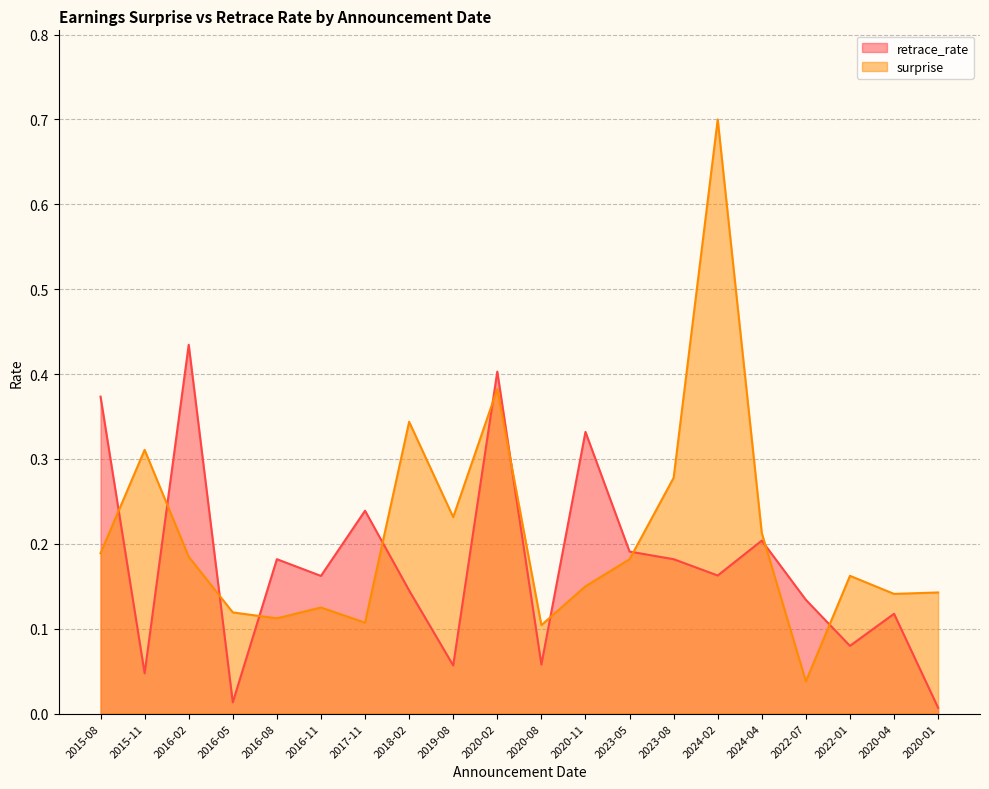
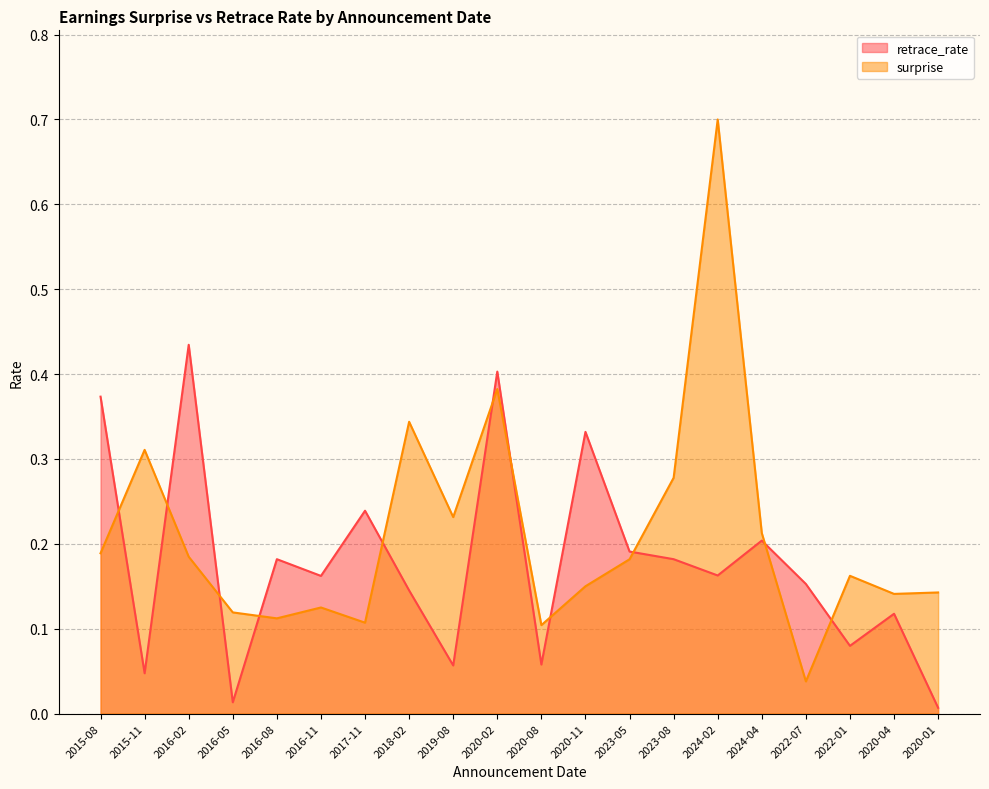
  {
    "retrace_rate": {
      "2015-08": 0.37,
      "2015-11": 0.05,
      "2016-02": 0.43,
      "2016-05": 0.01,
      "2016-08": 0.18,
      "2016-11": 0.16,
      "2017-11": 0.24,
      "2018-02": 0.15,
      "2019-08": 0.06,
      "2020-02": 0.40,
      "2020-08": 0.06,
      "2020-11": 0.33,
      "2023-05": 0.19,
      "2023-08": 0.18,
      "2024-02": 0.16,
      "2024-04": 0.20,
-     "2022-07": 0.13,
+     "2022-07": 0.15,
      "2022-01": 0.08,
      "2020-04": 0.12,
      "2020-01": 0.01
    },
    "surprise": {
      "2015-08": 0.19,
      "2015-11": 0.31,
      "2016-02": 0.18,
      "2016-05": 0.12,
      "2016-08": 0.11,
      "2016-11": 0.13,
      "2017-11": 0.11,
      "2018-02": 0.34,
      "2019-08": 0.23,
      "2020-02": 0.38,
      "2020-08": 0.10,
      "2020-11": 0.15,
      "2023-05": 0.18,
      "2023-08": 0.28,
      "2024-02": 0.70,
      "2024-04": 0.21,
      "2022-07": 0.04,
      "2022-01": 0.16,
      "2020-04": 0.14,
      "2020-01": 0.14
    }
  }
